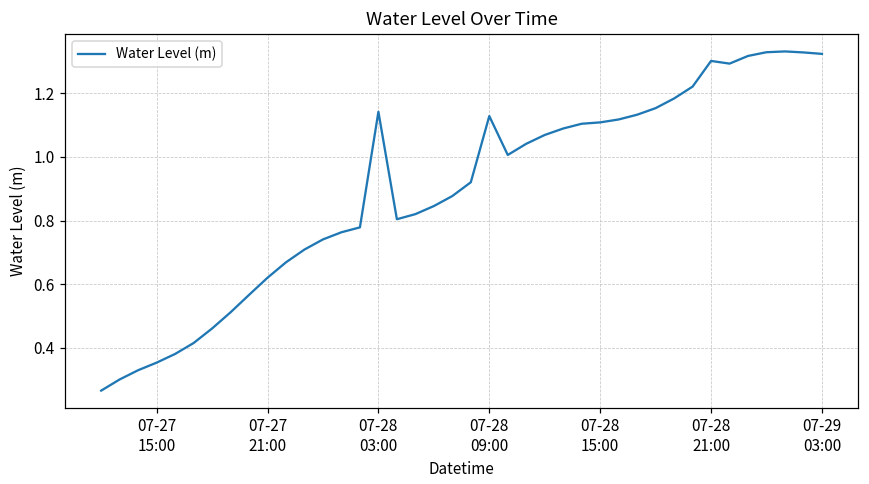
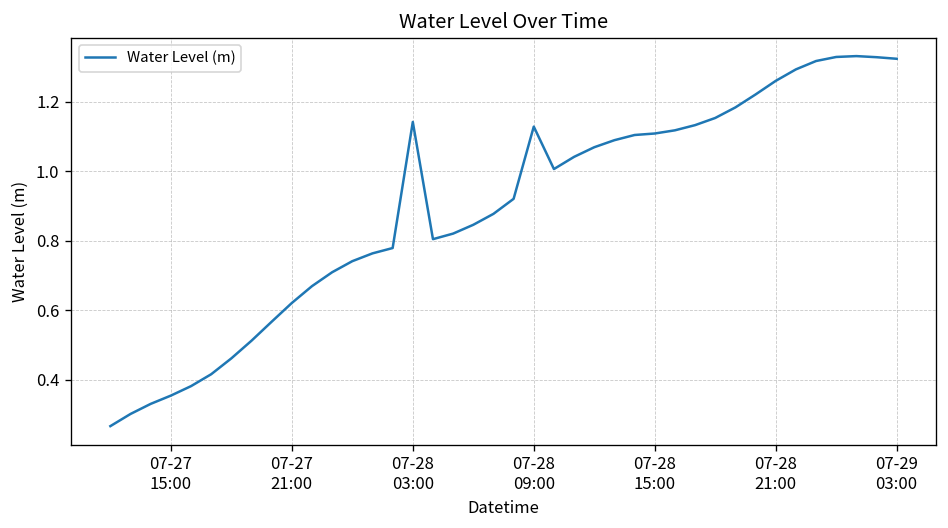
  {
    "07-27 15:00": 0.35,
    "07-27 21:00": 0.62,
    "07-28 03:00": 1.14,
    "07-28 09:00": 1.13,
    "07-28 15:00": 1.11,
-   "07-28 21:00": 1.30,
+   "07-28 21:00": 1.26,
    "07-29 03:00": 1.32
  }
